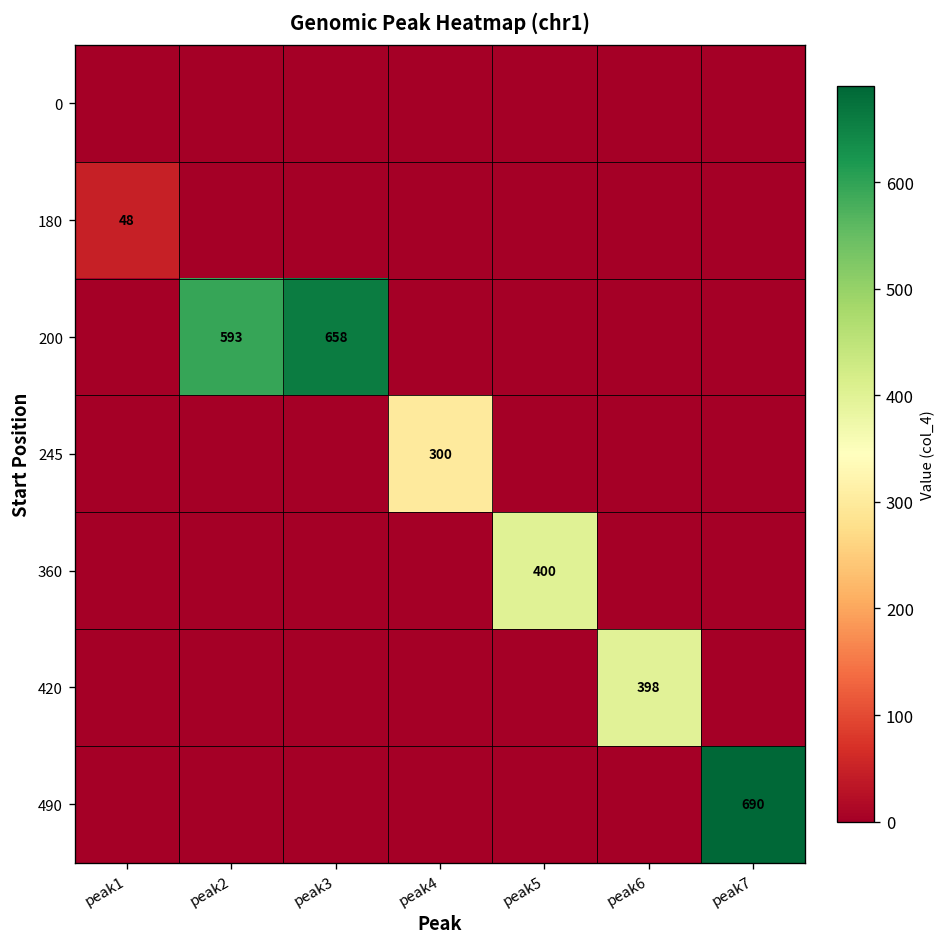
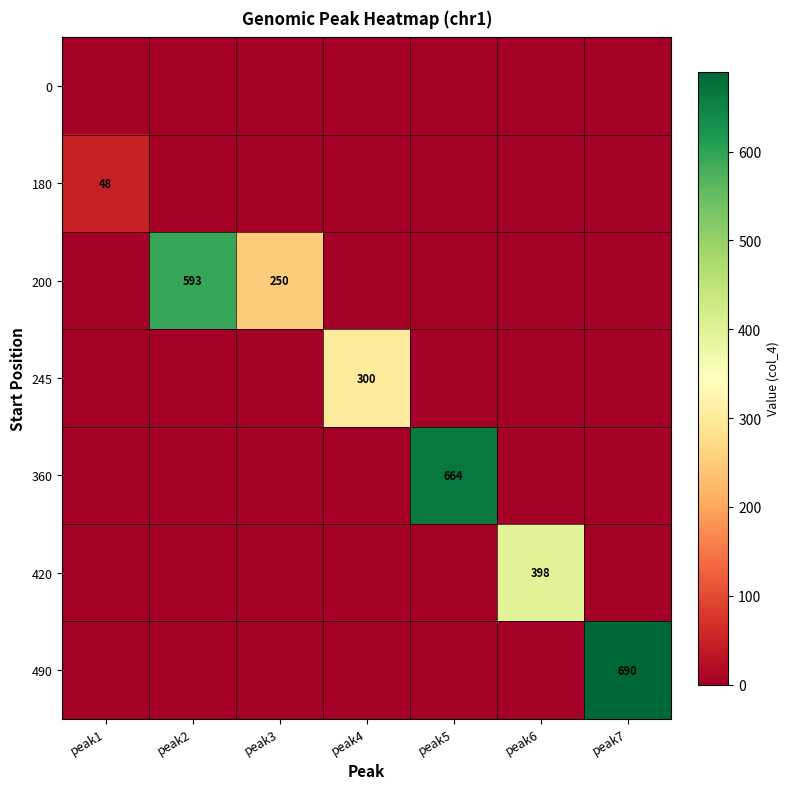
  {
    "180": {
      "peak1": 48
    },
    "200": {
      "peak2": 593,
-     "peak3": 658
+     "peak3": 250
    },
    "245": {
      "peak4": 300
    },
    "360": {
-     "peak5": 400
+     "peak5": 664
    },
    "420": {
      "peak6": 398
    },
    "490": {
      "peak7": 690
    }
  }
